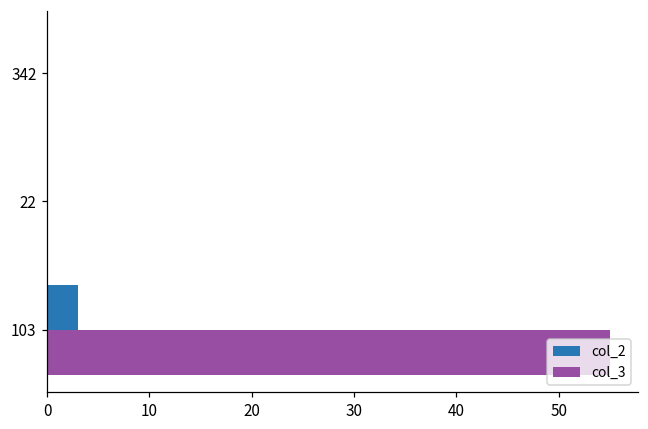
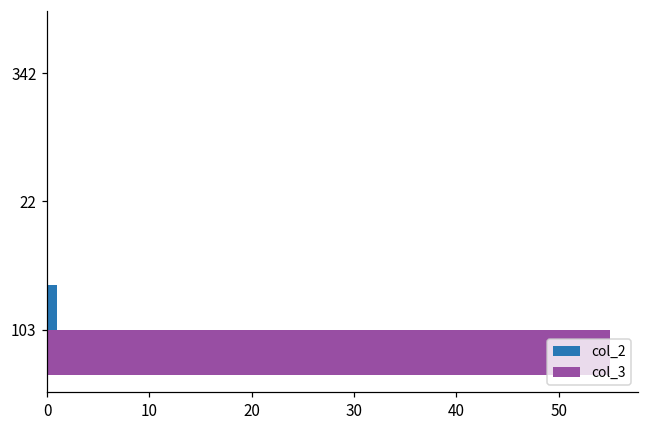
  {
    "col_2": {
      "342": 0,
      "22": 0,
-     "103": 3
+     "103": 1
    },
    "col_3": {
      "342": 0,
      "22": 0
    }
  }
